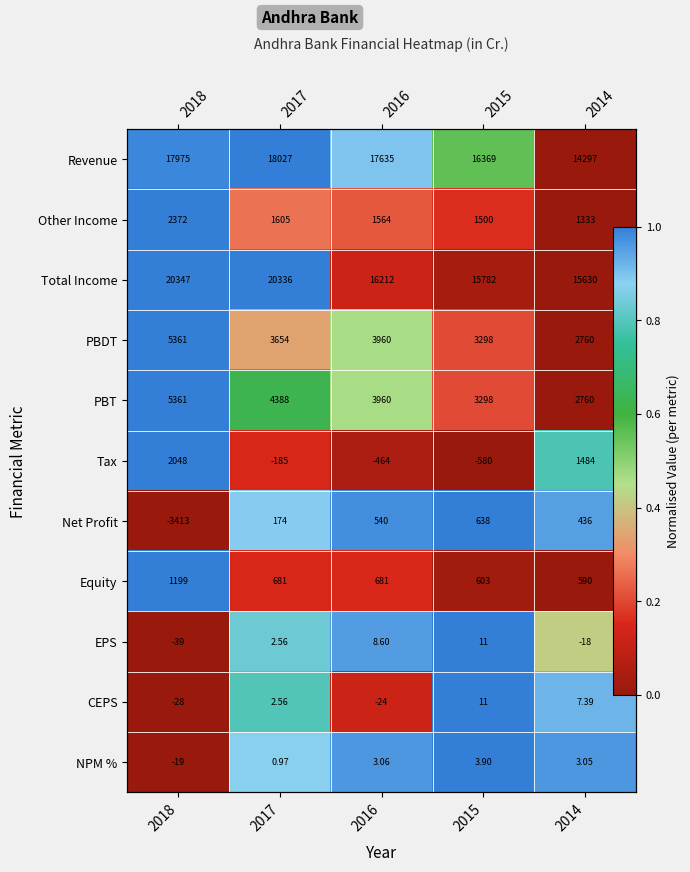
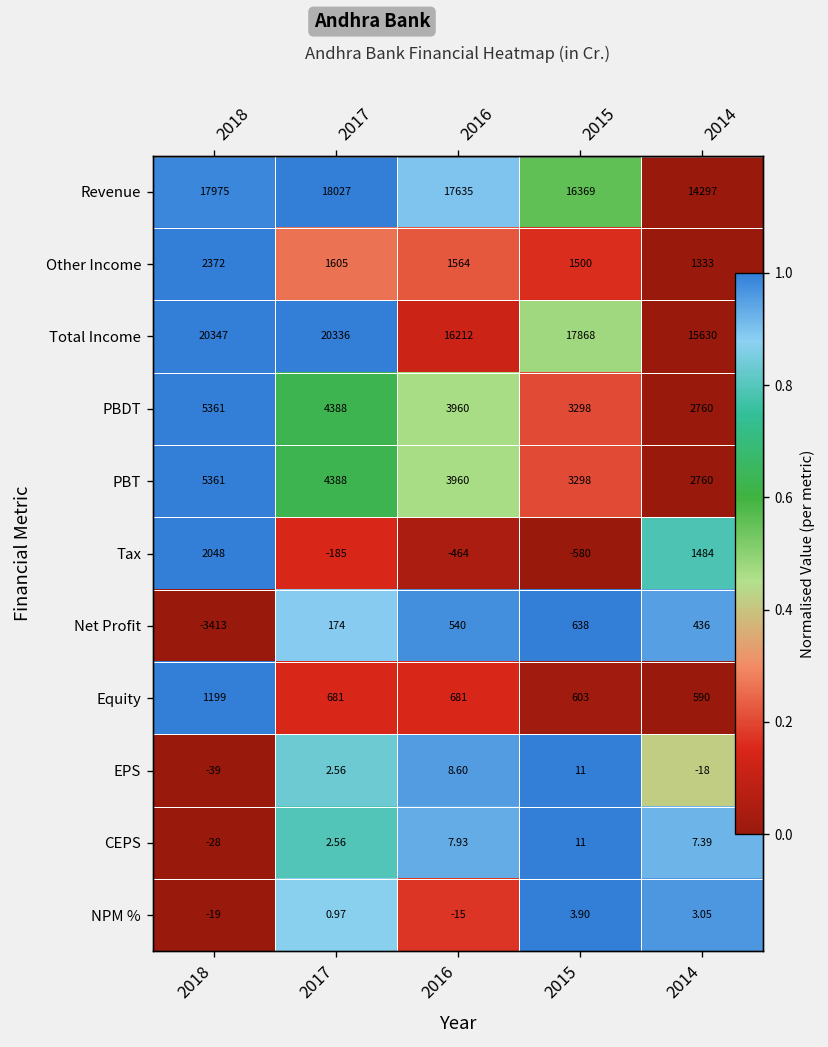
  {
    "Revenue": {
      "2018": 17975,
      "2017": 18027,
      "2016": 17635,
      "2015": 16369,
      "2014": 14297
    },
    "Other Income": {
      "2018": 2372,
      "2017": 1605,
      "2016": 1564,
      "2015": 1500,
      "2014": 1333
    },
    "Total Income": {
      "2018": 20347,
      "2017": 20336,
      "2016": 16212,
-     "2015": 15782,
+     "2015": 17868,
      "2014": 15630
    },
    "PBDT": {
      "2018": 5361,
-     "2017": 3654,
+     "2017": 4388,
      "2016": 3960,
      "2015": 3298,
      "2014": 2760
    },
    "PBT": {
      "2018": 5361,
      "2017": 4388,
      "2016": 3960,
      "2015": 3298,
      "2014": 2760
    },
    "Tax": {
      "2018": 2048,
      "2017": -185,
      "2016": -464,
      "2015": -580,
      "2014": 1484
    },
    "Net Profit": {
      "2018": -3413,
      "2017": 174,
      "2016": 540,
      "2015": 638,
      "2014": 436
    },
    "Equity": {
      "2018": 1199,
      "2017": 681,
      "2016": 681,
      "2015": 603,
      "2014": 590
    },
    "EPS": {
      "2018": -39,
      "2017": 2.56,
      "2016": 8.60,
      "2015": 11,
      "2014": -18
    },
    "CEPS": {
      "2018": -28,
      "2017": 2.56,
-     "2016": -24,
+     "2016": 7.93,
      "2015": 11,
      "2014": 7.39
    },
    "NPM %": {
      "2018": -19,
      "2017": 0.97,
-     "2016": 3.06,
+     "2016": -15,
      "2015": 3.90,
      "2014": 3.05
    }
  }
